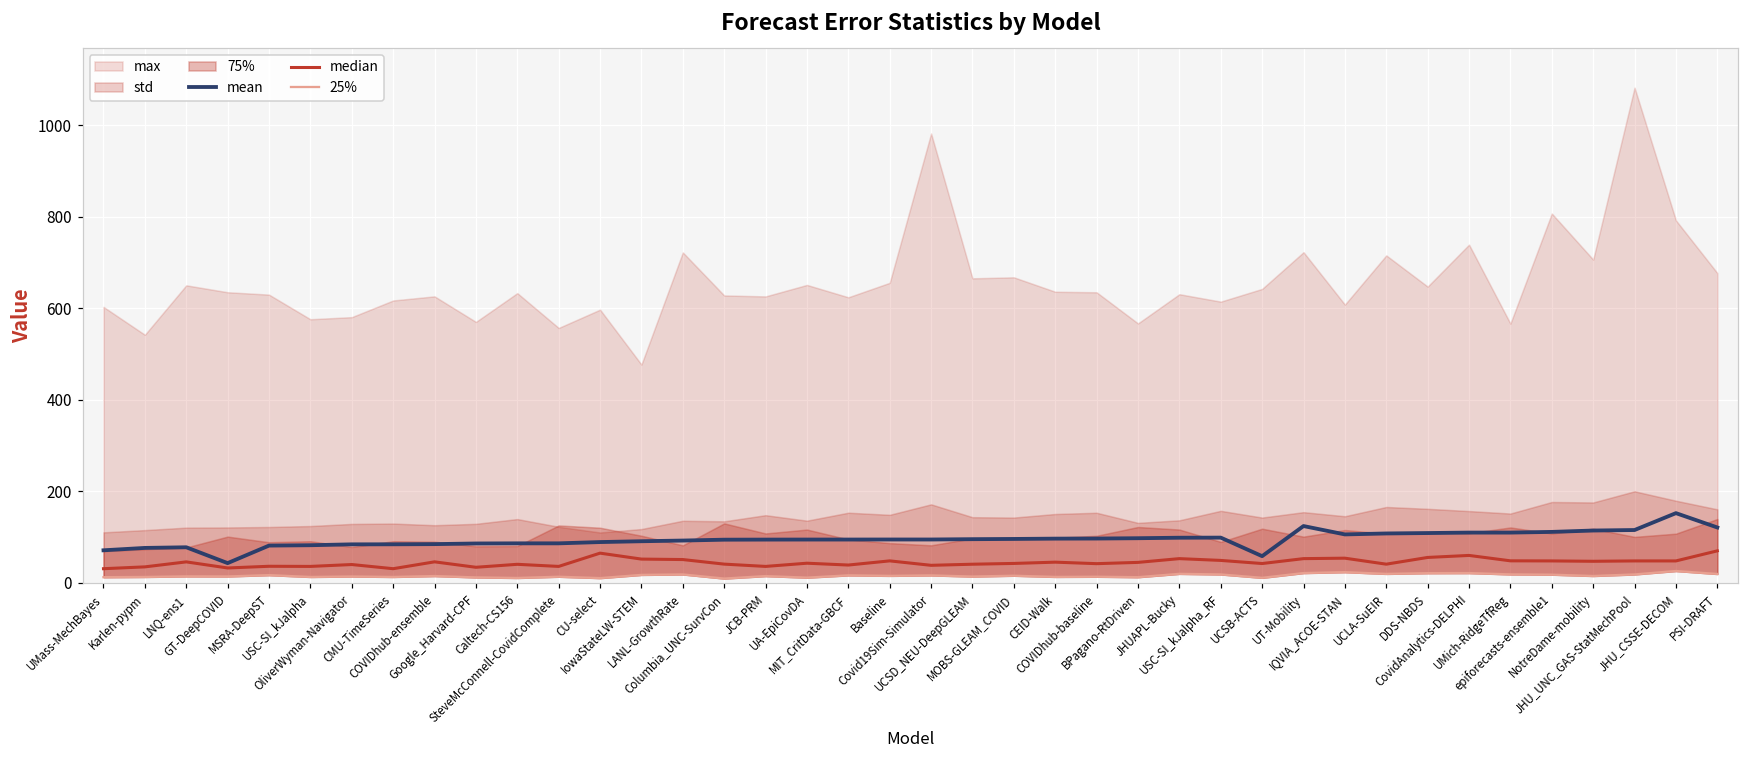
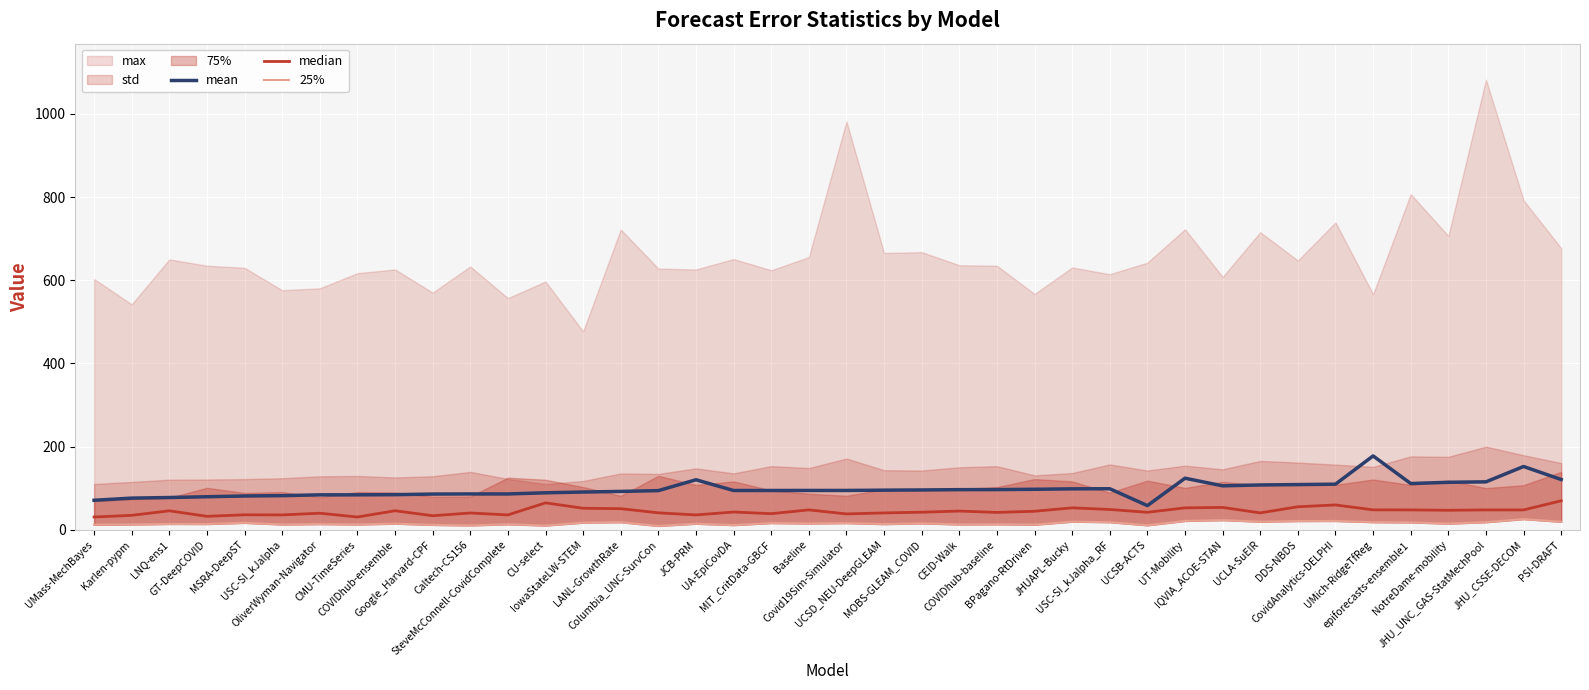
  {
    "mean": {
-     "GT-DeepCOVID": 40,
+     "GT-DeepCOVID": 80,
      "MSRA-DeepST": 80,
      "USC-SI_kJalpha": 80,
      "CMU-TimeSeries": 80,
      "Google_Harvard-CPF": 90,
      "SteveMcConnell-CovidComplete": 90,
      "CU-select": 90,
      "IowaStateLW-STEM": 90,
      "LANL-GrowthRate": 90,
      "Columbia_UNC-SurvCon": 90,
-     "JCB-PRM": 90,
+     "JCB-PRM": 120,
      "UA-EpiCovDA": 90,
      "Baseline": 90,
      "Covid19Sim-Simulator": 90,
      "BPagano-RtDriven": 100,
      "JHUAPL-Bucky": 100,
      "USC-SI_kJalpha_RF": 100,
      "UCSB-ACTS": 60,
      "UT-Mobility": 120,
      "IQVIA_ACOE-STAN": 110,
-     "UMich-RidgeTfReg": 110,
+     "UMich-RidgeTfReg": 180,
      "JHU_UNC_GAS-StatMechPool": 120,
      "JHU_CSSE-DECOM": 150,
      "PSI-DRAFT": 120
    }
  }
